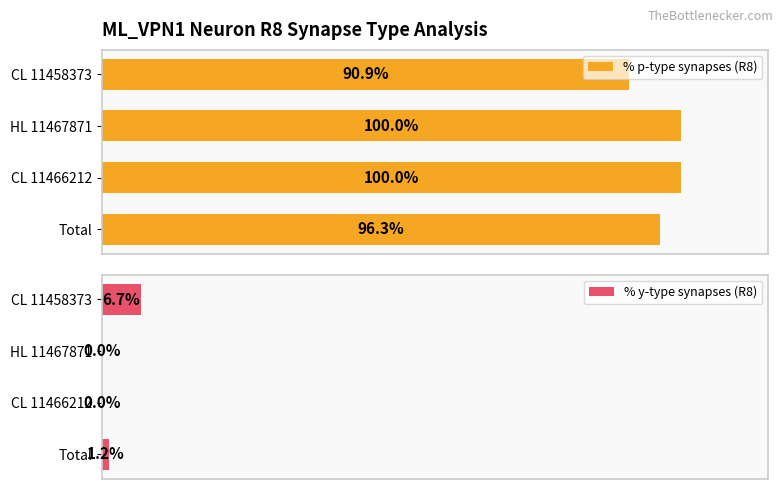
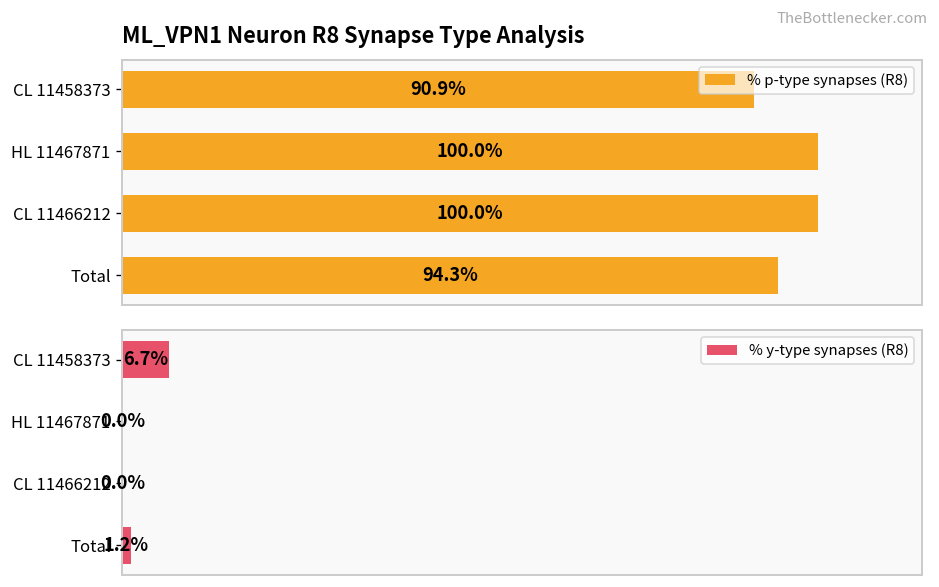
  {
    "ML_VPN1 Neuron R8 Synapse Type Analysis": {
      "HL 11467871": "100.0%",
      "CL 11466212": "100.0%",
-     "Total": "96.3%"
+     "Total": "94.3%"
    }
  }
